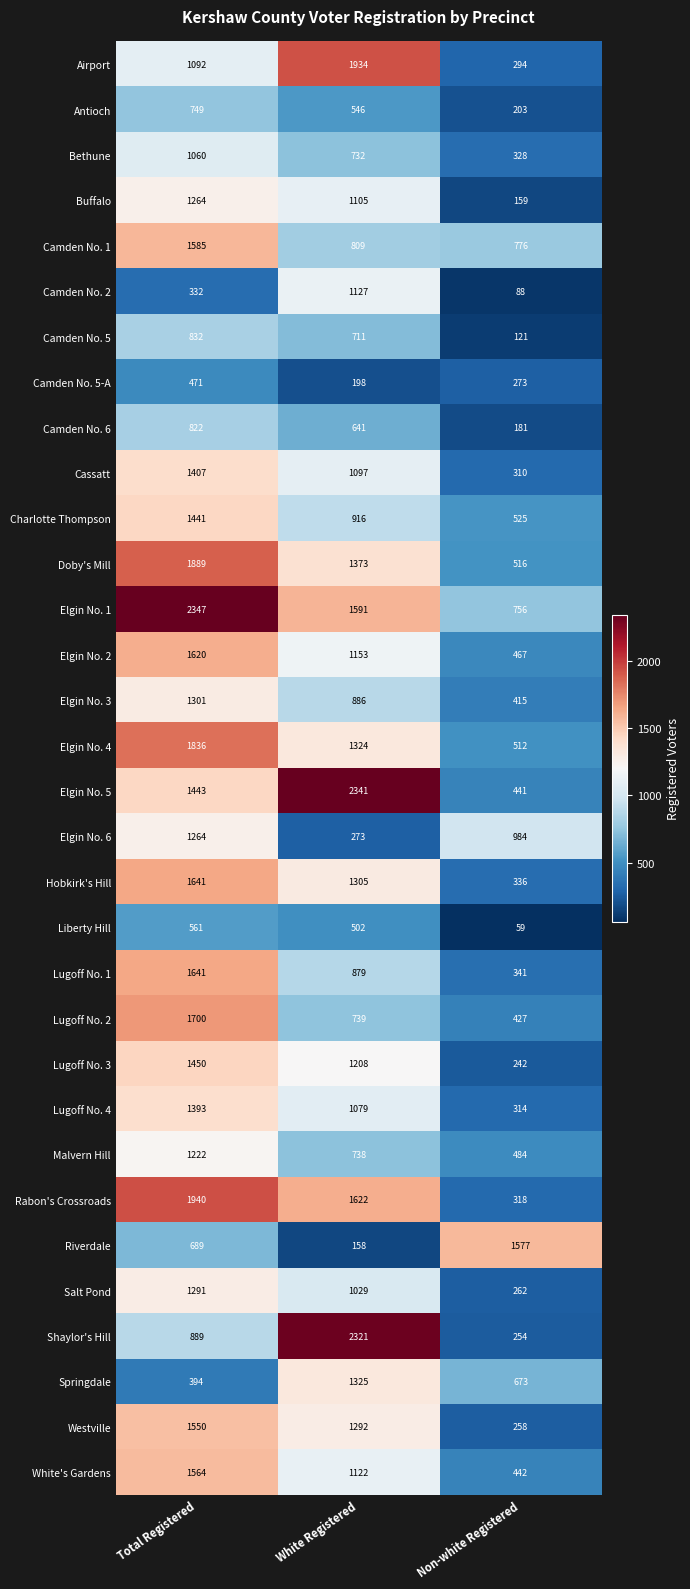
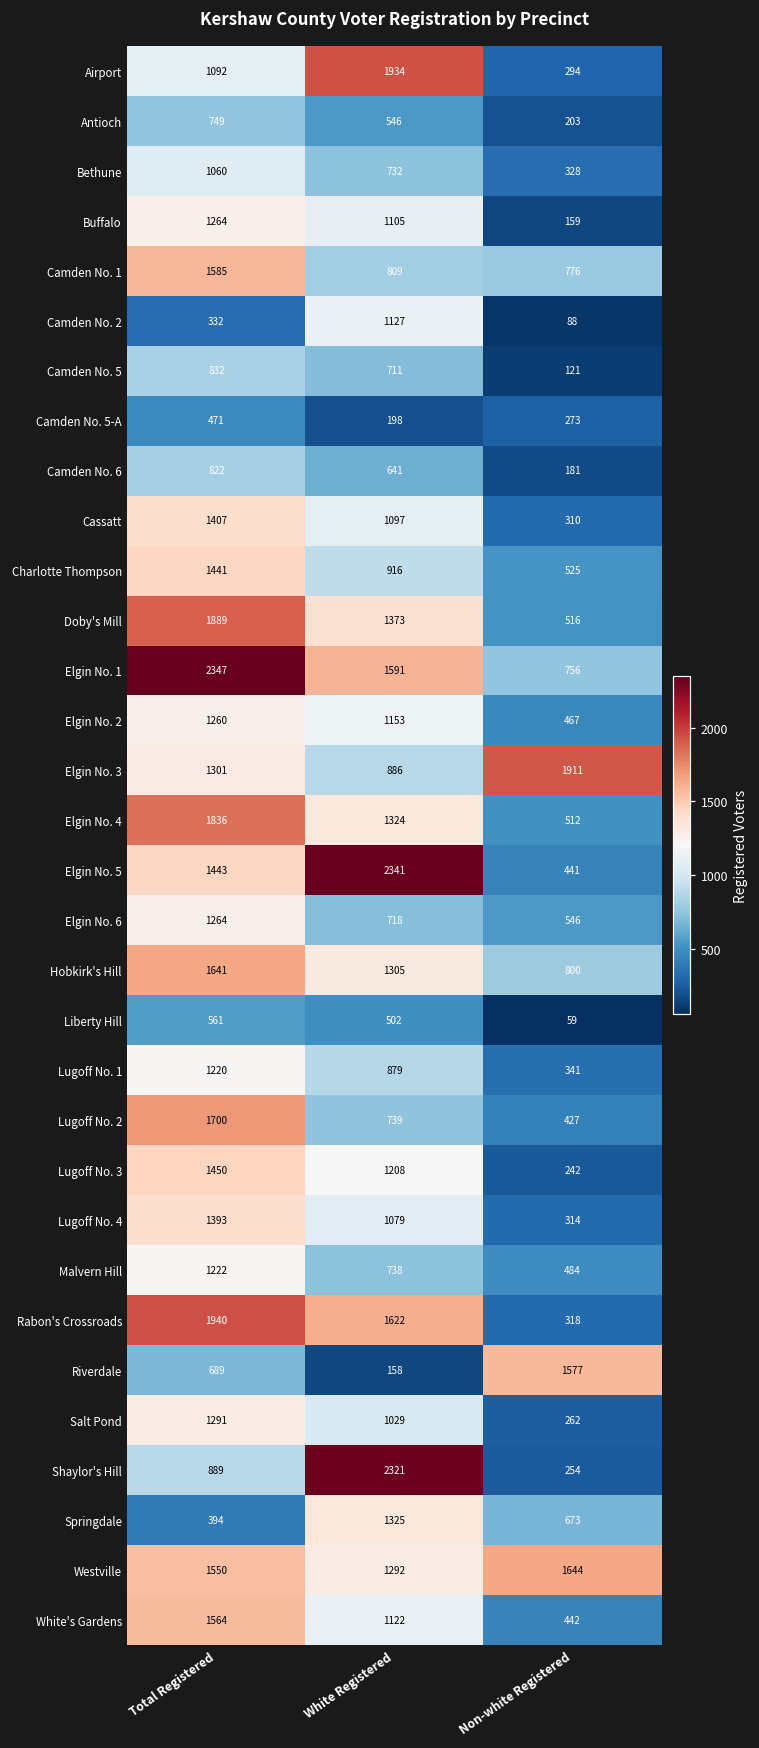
  {
    "Airport": {
      "Total Registered": 1092,
      "White Registered": 1934,
      "Non-white Registered": 294
    },
    "Antioch": {
      "Total Registered": 749,
      "White Registered": 546,
      "Non-white Registered": 203
    },
    "Bethune": {
      "Total Registered": 1060,
      "White Registered": 732,
      "Non-white Registered": 328
    },
    "Buffalo": {
      "Total Registered": 1264,
      "White Registered": 1105,
      "Non-white Registered": 159
    },
    "Camden No. 1": {
      "Total Registered": 1585,
      "White Registered": 809,
      "Non-white Registered": 776
    },
    "Camden No. 2": {
      "Total Registered": 332,
      "White Registered": 1127,
      "Non-white Registered": 88
    },
    "Camden No. 5": {
      "Total Registered": 832,
      "White Registered": 711,
      "Non-white Registered": 121
    },
    "Camden No. 5-A": {
      "Total Registered": 471,
      "White Registered": 198,
      "Non-white Registered": 273
    },
    "Camden No. 6": {
      "Total Registered": 822,
      "White Registered": 641,
      "Non-white Registered": 181
    },
    "Cassatt": {
      "Total Registered": 1407,
      "White Registered": 1097,
      "Non-white Registered": 310
    },
    "Charlotte Thompson": {
      "Total Registered": 1441,
      "White Registered": 916,
      "Non-white Registered": 525
    },
    "Doby's Mill": {
      "Total Registered": 1889,
      "White Registered": 1373,
      "Non-white Registered": 516
    },
    "Elgin No. 1": {
      "Total Registered": 2347,
      "White Registered": 1591,
      "Non-white Registered": 756
    },
    "Elgin No. 2": {
-     "Total Registered": 1620,
+     "Total Registered": 1260,
      "White Registered": 1153,
      "Non-white Registered": 467
    },
    "Elgin No. 3": {
      "Total Registered": 1301,
      "White Registered": 886,
-     "Non-white Registered": 415
+     "Non-white Registered": 1911
    },
    "Elgin No. 4": {
      "Total Registered": 1836,
      "White Registered": 1324,
      "Non-white Registered": 512
    },
    "Elgin No. 5": {
      "Total Registered": 1443,
      "White Registered": 2341,
      "Non-white Registered": 441
    },
    "Elgin No. 6": {
      "Total Registered": 1264,
-     "White Registered": 273,
-     "Non-white Registered": 984
+     "White Registered": 718,
+     "Non-white Registered": 546
    },
    "Hobkirk's Hill": {
      "Total Registered": 1641,
      "White Registered": 1305,
-     "Non-white Registered": 336
+     "Non-white Registered": 800
    },
    "Liberty Hill": {
      "Total Registered": 561,
      "White Registered": 502,
      "Non-white Registered": 59
    },
    "Lugoff No. 1": {
-     "Total Registered": 1641,
+     "Total Registered": 1220,
      "White Registered": 879,
      "Non-white Registered": 341
    },
    "Lugoff No. 2": {
      "Total Registered": 1700,
      "White Registered": 739,
      "Non-white Registered": 427
    },
    "Lugoff No. 3": {
      "Total Registered": 1450,
      "White Registered": 1208,
      "Non-white Registered": 242
    },
    "Lugoff No. 4": {
      "Total Registered": 1393,
      "White Registered": 1079,
      "Non-white Registered": 314
    },
    "Malvern Hill": {
      "Total Registered": 1222,
      "White Registered": 738,
      "Non-white Registered": 484
    },
    "Rabon's Crossroads": {
      "Total Registered": 1940,
      "White Registered": 1622,
      "Non-white Registered": 318
    },
    "Riverdale": {
      "Total Registered": 689,
      "White Registered": 158,
      "Non-white Registered": 1577
    },
    "Salt Pond": {
      "Total Registered": 1291,
      "White Registered": 1029,
      "Non-white Registered": 262
    },
    "Shaylor's Hill": {
      "Total Registered": 889,
      "White Registered": 2321,
      "Non-white Registered": 254
    },
    "Springdale": {
      "Total Registered": 394,
      "White Registered": 1325,
      "Non-white Registered": 673
    },
    "Westville": {
      "Total Registered": 1550,
      "White Registered": 1292,
-     "Non-white Registered": 258
+     "Non-white Registered": 1644
    },
    "White's Gardens": {
      "Total Registered": 1564,
      "White Registered": 1122,
      "Non-white Registered": 442
    }
  }
